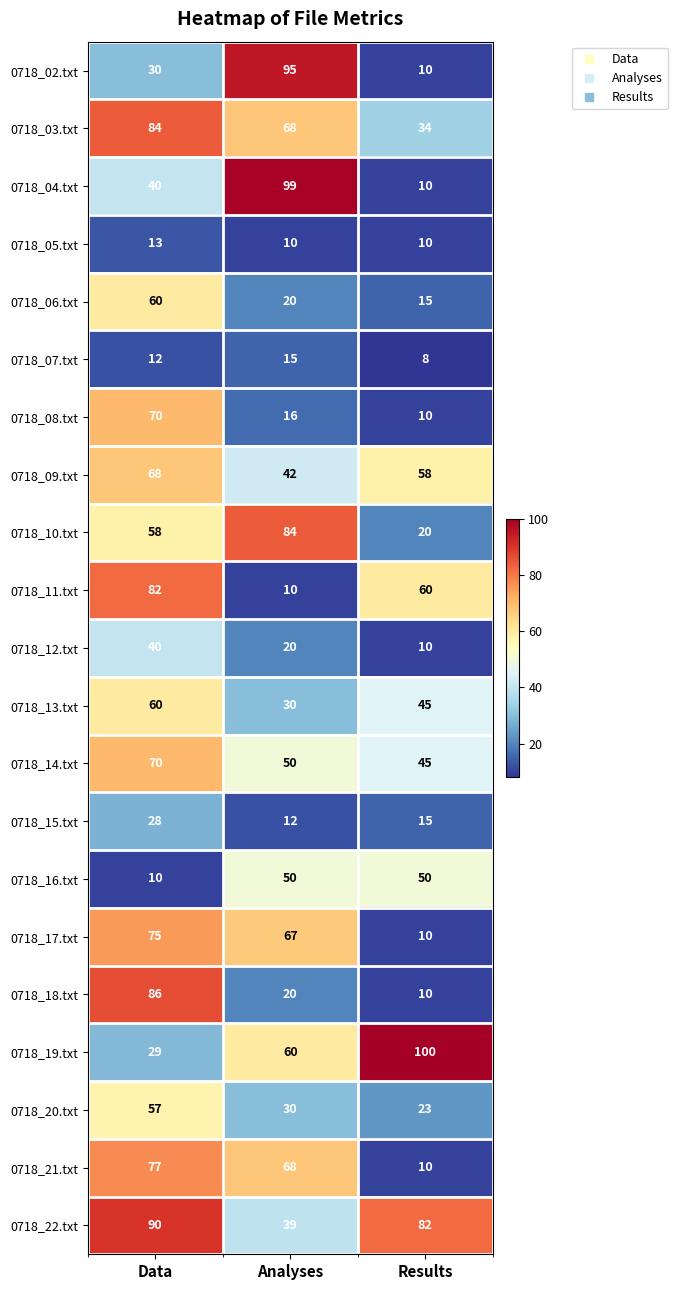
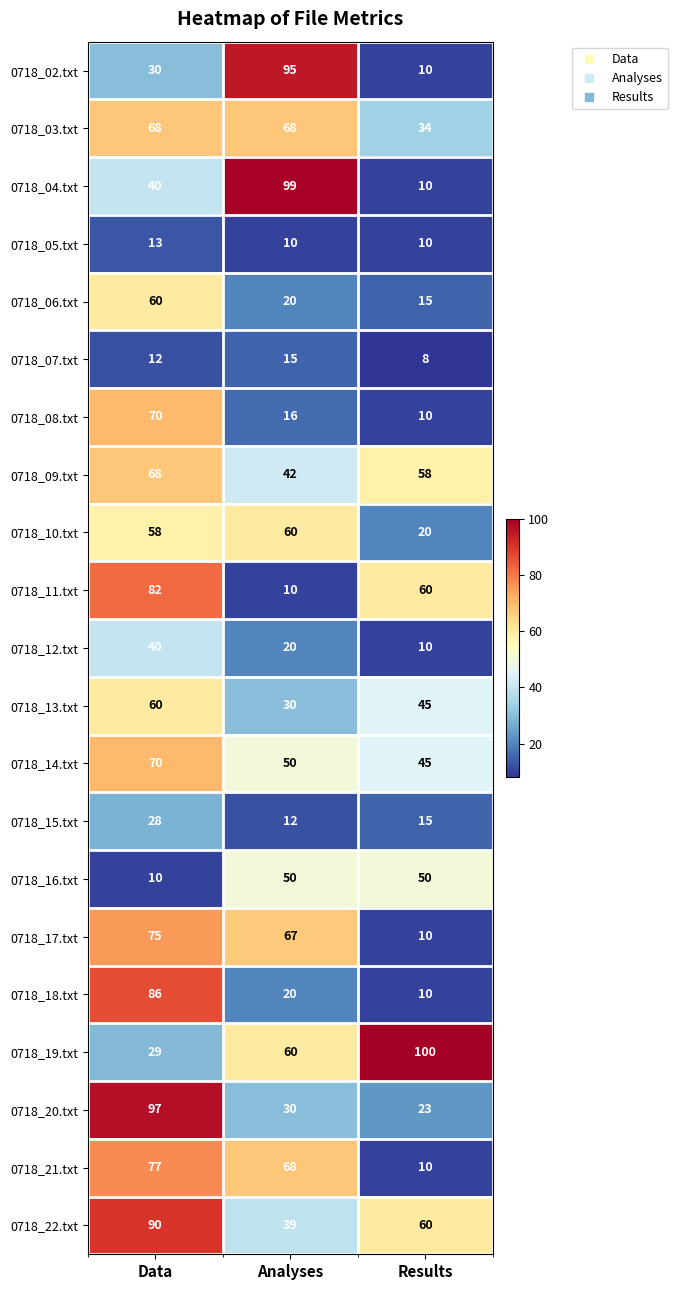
  {
    "0718_02.txt": {
      "Data": 30,
      "Analyses": 95,
      "Results": 10
    },
    "0718_03.txt": {
-     "Data": 84,
+     "Data": 68,
      "Analyses": 68,
      "Results": 34
    },
    "0718_04.txt": {
      "Data": 40,
      "Analyses": 99,
      "Results": 10
    },
    "0718_05.txt": {
      "Data": 13,
      "Analyses": 10,
      "Results": 10
    },
    "0718_06.txt": {
      "Data": 60,
      "Analyses": 20,
      "Results": 15
    },
    "0718_07.txt": {
      "Data": 12,
      "Analyses": 15,
      "Results": 8
    },
    "0718_08.txt": {
      "Data": 70,
      "Analyses": 16,
      "Results": 10
    },
    "0718_09.txt": {
      "Data": 68,
      "Analyses": 42,
      "Results": 58
    },
    "0718_10.txt": {
      "Data": 58,
-     "Analyses": 84,
+     "Analyses": 60,
      "Results": 20
    },
    "0718_11.txt": {
      "Data": 82,
      "Analyses": 10,
      "Results": 60
    },
    "0718_12.txt": {
      "Data": 40,
      "Analyses": 20,
      "Results": 10
    },
    "0718_13.txt": {
      "Data": 60,
      "Analyses": 30,
      "Results": 45
    },
    "0718_14.txt": {
      "Data": 70,
      "Analyses": 50,
      "Results": 45
    },
    "0718_15.txt": {
      "Data": 28,
      "Analyses": 12,
      "Results": 15
    },
    "0718_16.txt": {
      "Data": 10,
      "Analyses": 50,
      "Results": 50
    },
    "0718_17.txt": {
      "Data": 75,
      "Analyses": 67,
      "Results": 10
    },
    "0718_18.txt": {
      "Data": 86,
      "Analyses": 20,
      "Results": 10
    },
    "0718_19.txt": {
      "Data": 29,
      "Analyses": 60,
      "Results": 100
    },
    "0718_20.txt": {
-     "Data": 57,
+     "Data": 97,
      "Analyses": 30,
      "Results": 23
    },
    "0718_21.txt": {
      "Data": 77,
      "Analyses": 68,
      "Results": 10
    },
    "0718_22.txt": {
      "Data": 90,
      "Analyses": 39,
-     "Results": 82
+     "Results": 60
    }
  }
